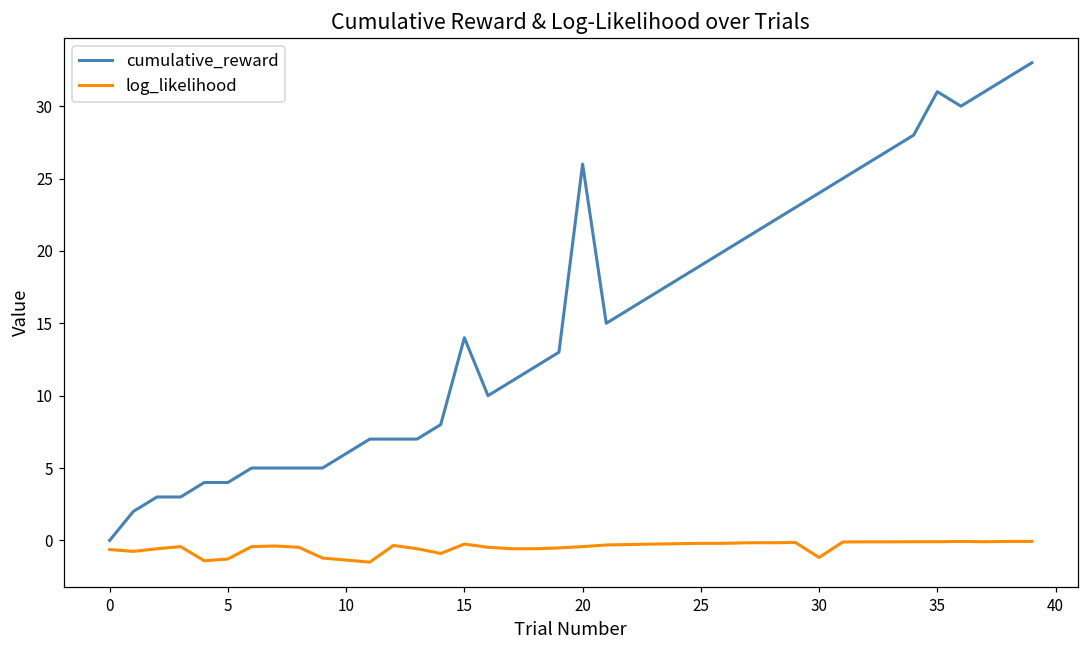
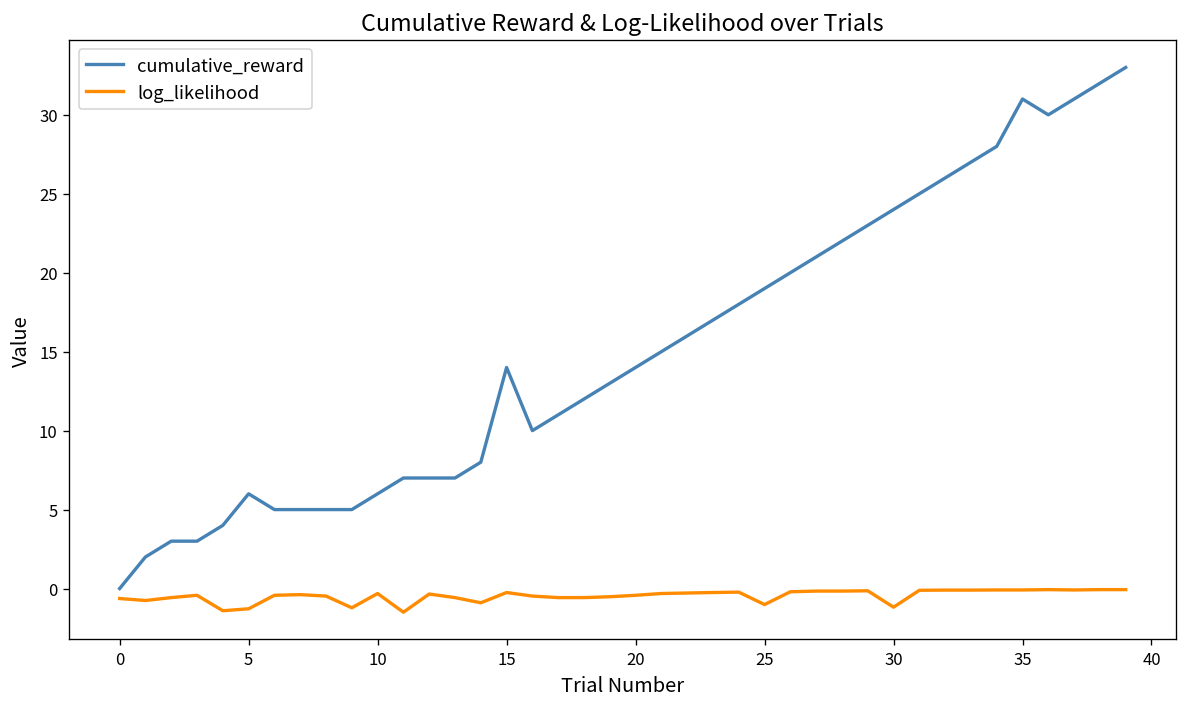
  {
    "cumulative_reward": {
      "0": 0,
-     "5": 4,
+     "5": 6,
      "10": 6,
      "15": 14,
-     "20": 26,
+     "20": 14,
      "25": 19,
      "30": 24,
      "35": 31
    },
    "log_likelihood": {
      "0": -0.6,
      "5": -1.3,
-     "10": -1.4,
+     "10": -0.3,
      "15": -0.3,
      "20": -0.4,
-     "25": -0.2,
+     "25": -1.0,
      "30": -1.2,
      "35": -0.1
    }
  }
